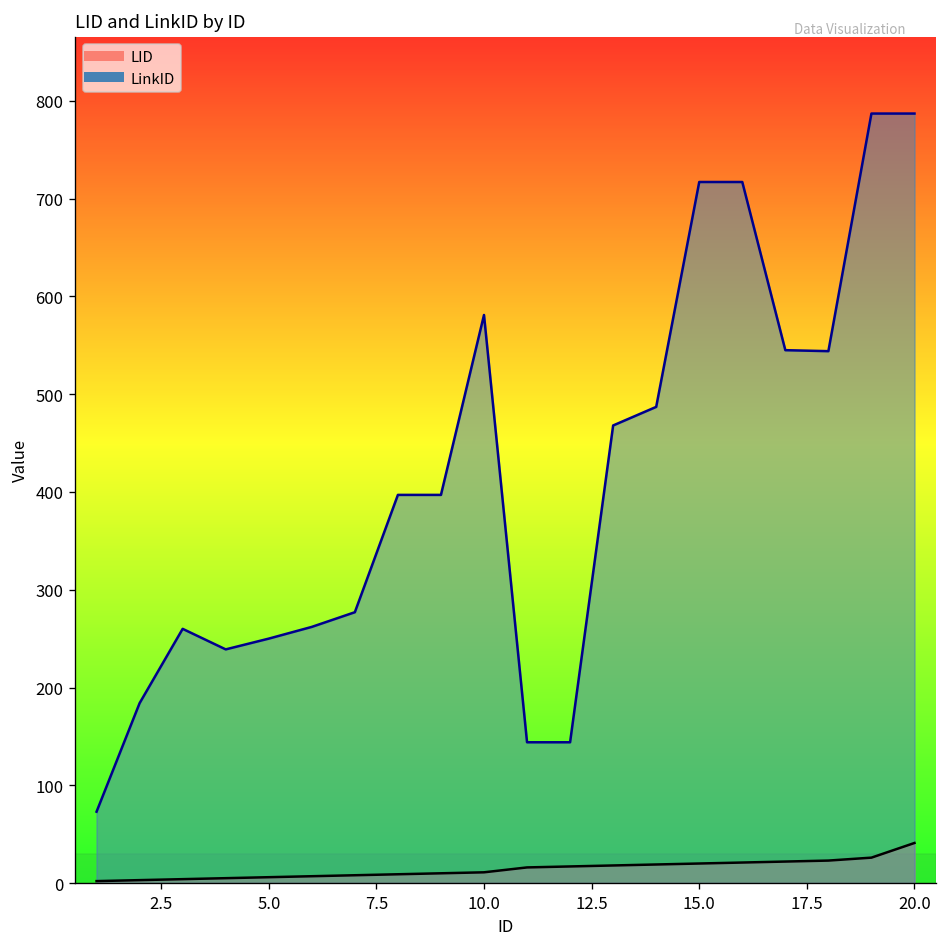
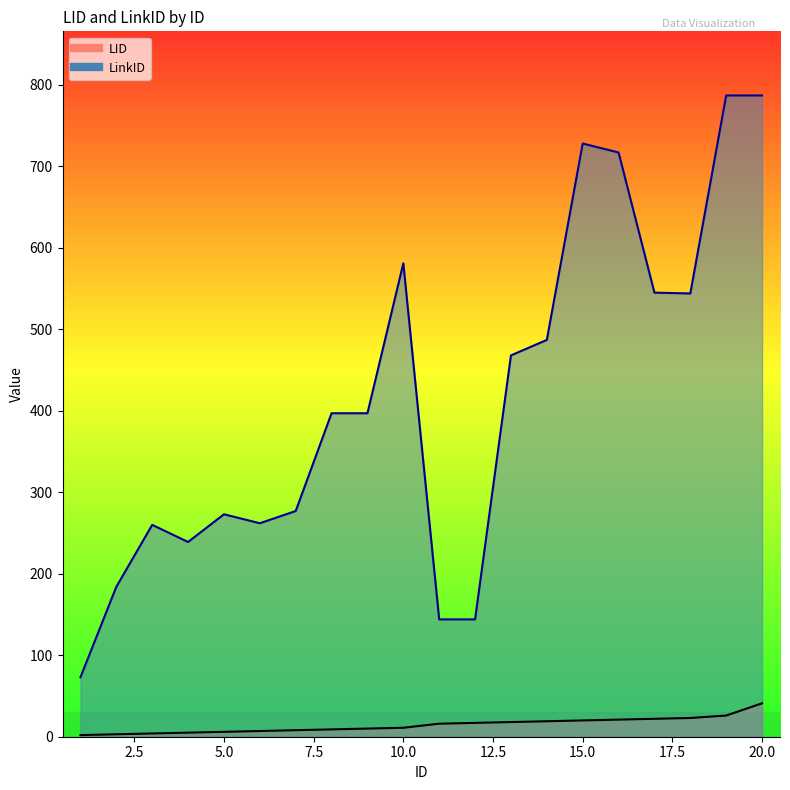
  {
    "LID": {
      "5.0": 10,
      "10.0": 10,
      "15.0": 20,
      "20.0": 40
    },
    "LinkID": {
-     "5.0": 250,
+     "5.0": 270,
      "10.0": 580,
-     "15.0": 720,
+     "15.0": 730,
      "20.0": 790
    }
  }
